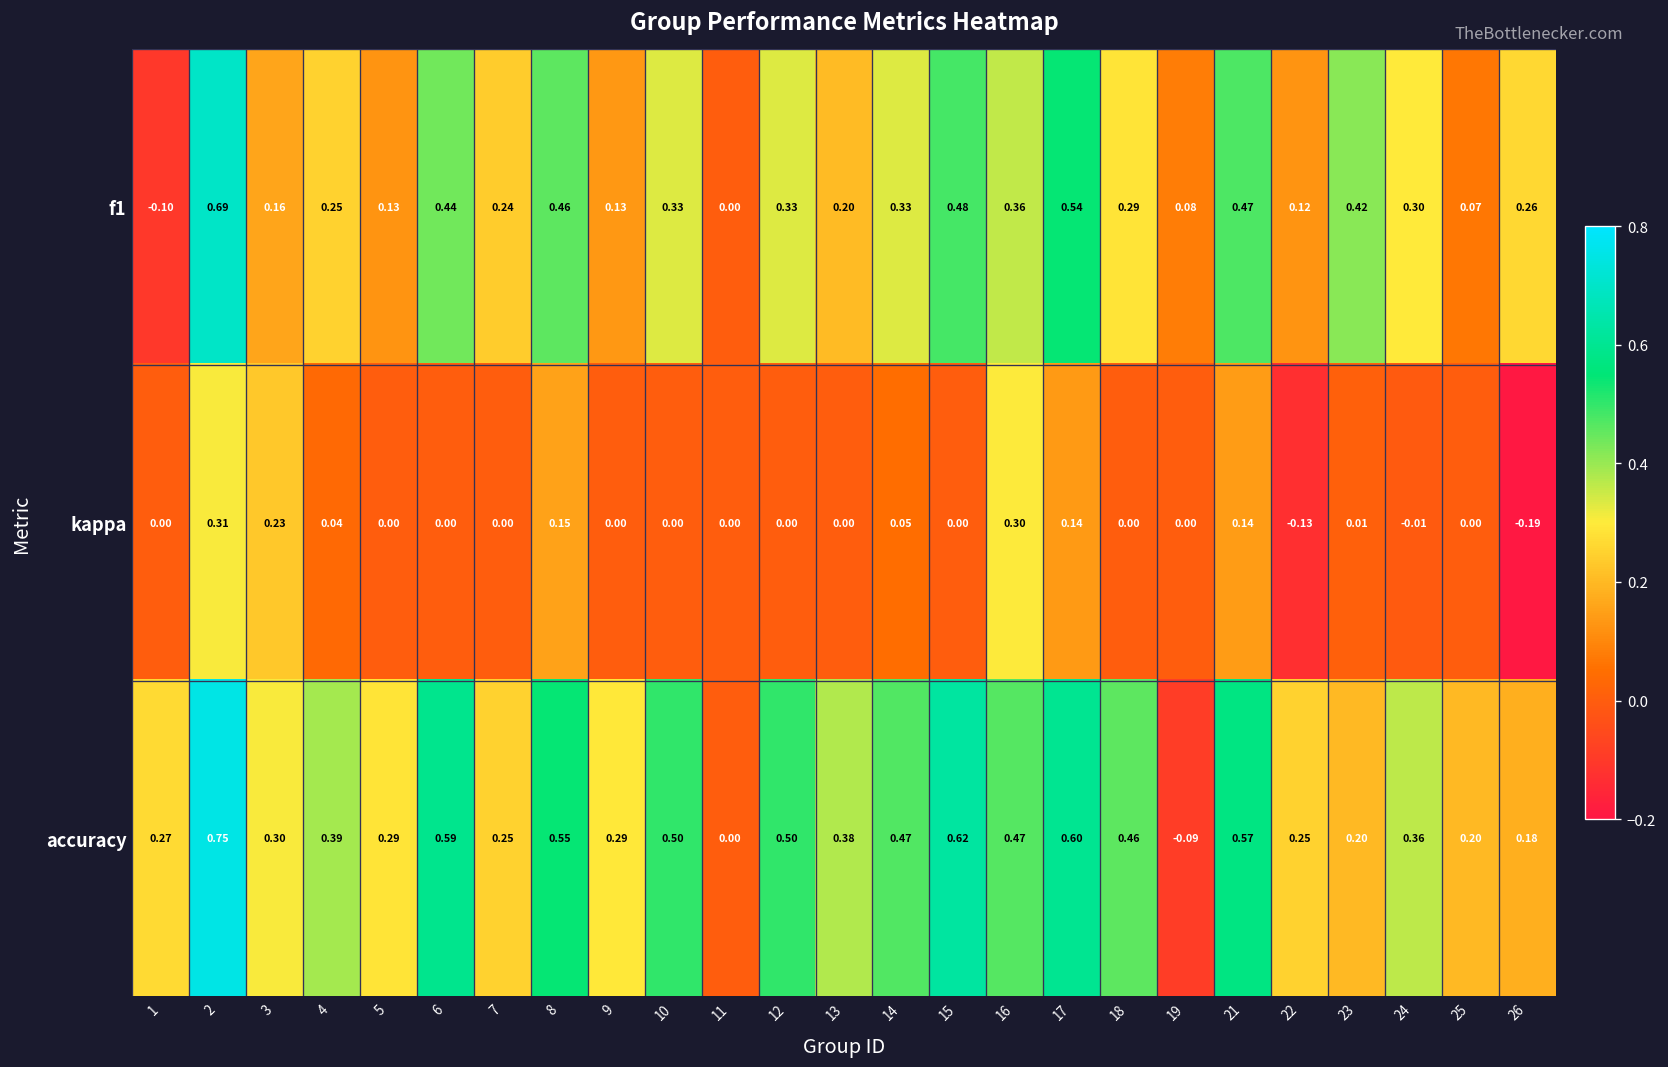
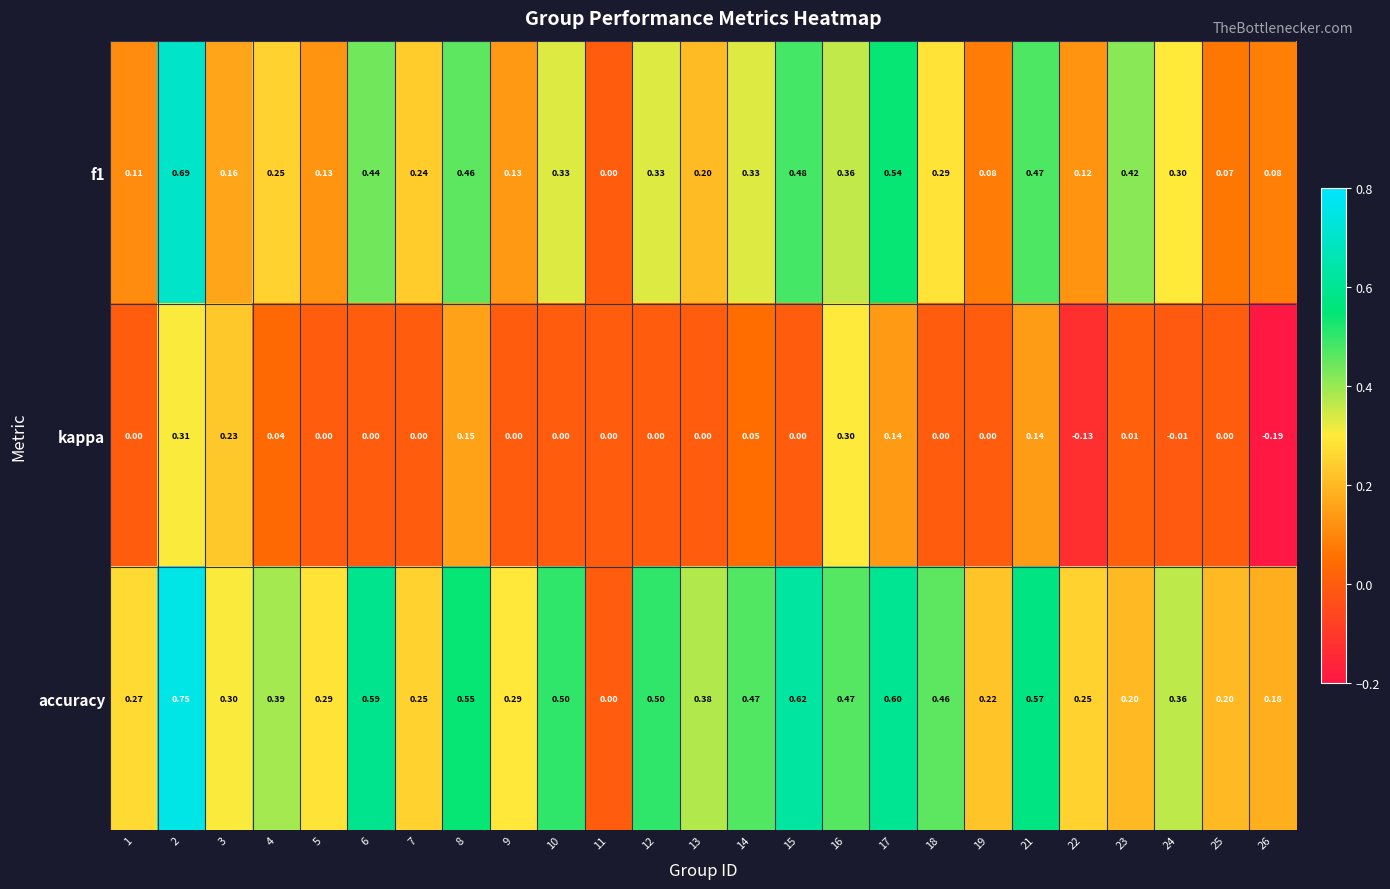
  {
    "f1": {
-     "1": -0.10,
+     "1": 0.11,
      "2": 0.69,
      "3": 0.16,
      "4": 0.25,
      "5": 0.13,
      "6": 0.44,
      "7": 0.24,
      "8": 0.46,
      "9": 0.13,
      "10": 0.33,
      "11": 0.00,
      "12": 0.33,
      "13": 0.20,
      "14": 0.33,
      "15": 0.48,
      "16": 0.36,
      "17": 0.54,
      "18": 0.29,
      "19": 0.08,
      "21": 0.47,
      "22": 0.12,
      "23": 0.42,
      "24": 0.30,
      "25": 0.07,
-     "26": 0.26
+     "26": 0.08
    },
    "kappa": {
      "1": 0.00,
      "2": 0.31,
      "3": 0.23,
      "4": 0.04,
      "5": 0.00,
      "6": 0.00,
      "7": 0.00,
      "8": 0.15,
      "9": 0.00,
      "10": 0.00,
      "11": 0.00,
      "12": 0.00,
      "13": 0.00,
      "14": 0.05,
      "15": 0.00,
      "16": 0.30,
      "17": 0.14,
      "18": 0.00,
      "19": 0.00,
      "21": 0.14,
      "22": -0.13,
      "23": 0.01,
      "24": -0.01,
      "25": 0.00,
      "26": -0.19
    },
    "accuracy": {
      "1": 0.27,
      "2": 0.75,
      "3": 0.30,
      "4": 0.39,
      "5": 0.29,
      "6": 0.59,
      "7": 0.25,
      "8": 0.55,
      "9": 0.29,
      "10": 0.50,
      "11": 0.00,
      "12": 0.50,
      "13": 0.38,
      "14": 0.47,
      "15": 0.62,
      "16": 0.47,
      "17": 0.60,
      "18": 0.46,
-     "19": -0.09,
+     "19": 0.22,
      "21": 0.57,
      "22": 0.25,
      "23": 0.20,
      "24": 0.36,
      "25": 0.20,
      "26": 0.18
    }
  }
